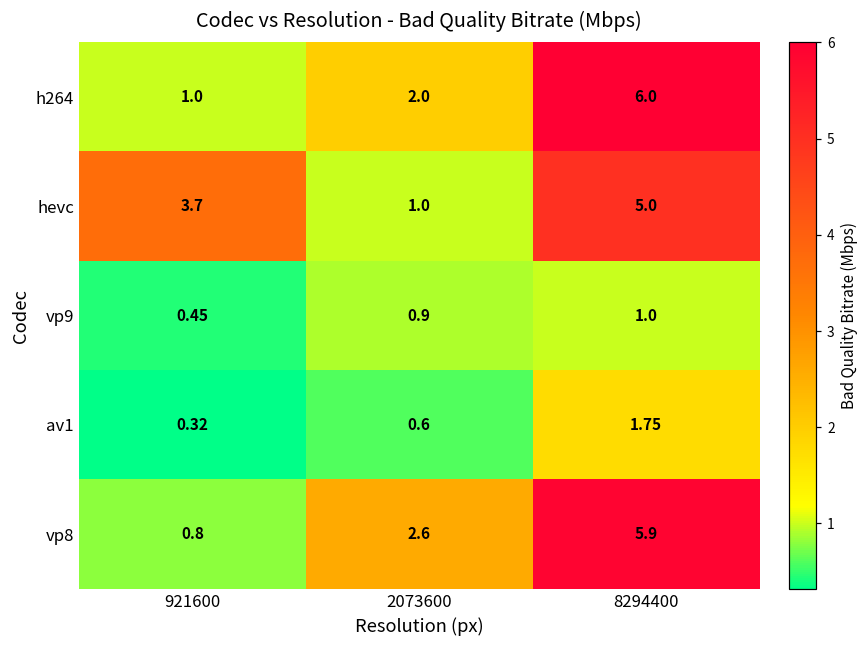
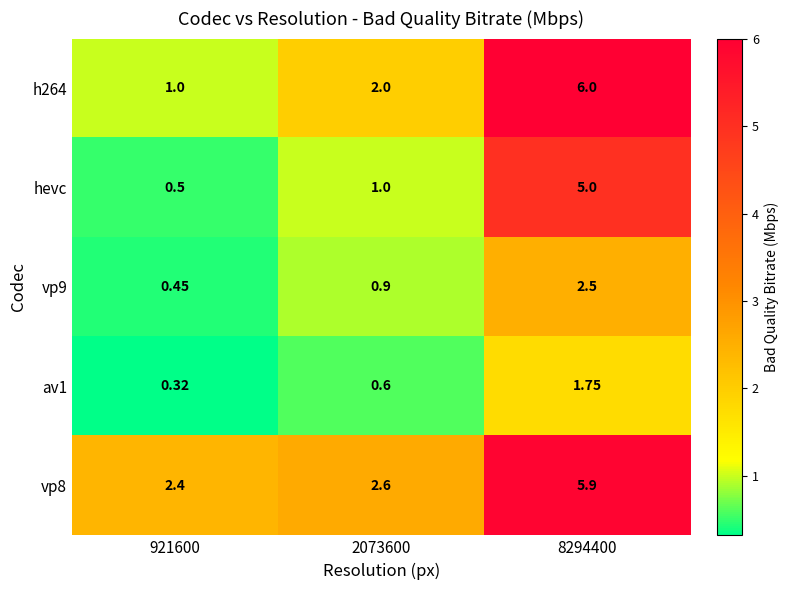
  {
    "h264": {
      "921600": 1.0,
      "2073600": 2.0,
      "8294400": 6.0
    },
    "hevc": {
-     "921600": 3.7,
+     "921600": 0.5,
      "2073600": 1.0,
      "8294400": 5.0
    },
    "vp9": {
      "921600": 0.45,
      "2073600": 0.9,
-     "8294400": 1.0
+     "8294400": 2.5
    },
    "av1": {
      "921600": 0.32,
      "2073600": 0.6,
      "8294400": 1.75
    },
    "vp8": {
-     "921600": 0.8,
+     "921600": 2.4,
      "2073600": 2.6,
      "8294400": 5.9
    }
  }
